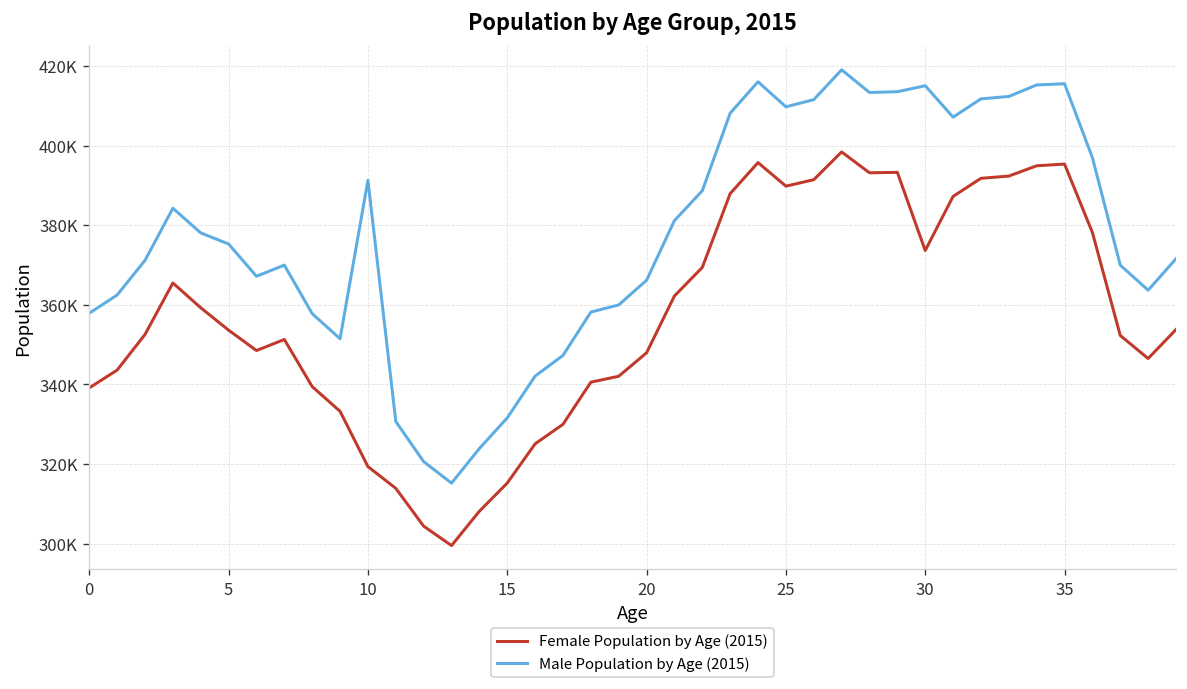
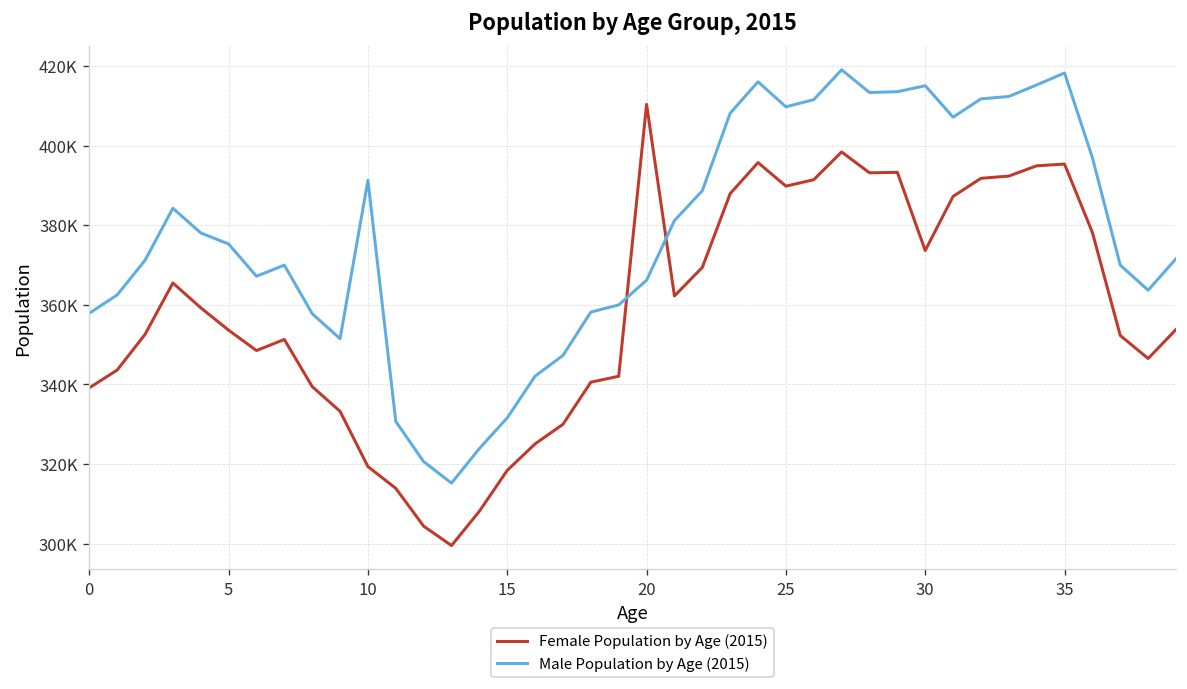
  {
    "Female Population by Age (2015)": {
      "0": 339000,
      "5": 354000,
      "10": 319000,
-     "15": 315000,
-     "20": 348000,
+     "15": 318000,
+     "20": 410000,
      "25": 390000,
      "30": 374000,
      "35": 395000
    },
    "Male Population by Age (2015)": {
      "0": 358000,
      "5": 375000,
      "10": 391000,
      "15": 332000,
      "20": 366000,
      "25": 410000,
      "30": 415000,
-     "35": 416000
+     "35": 418000
    }
  }
